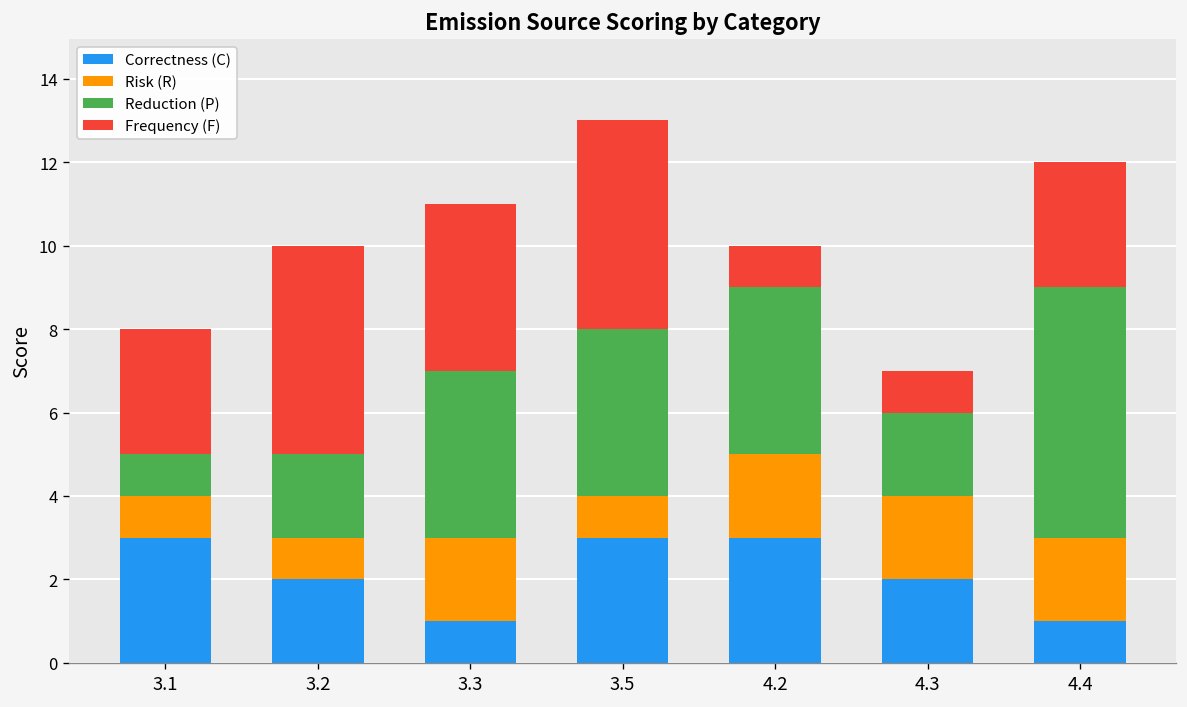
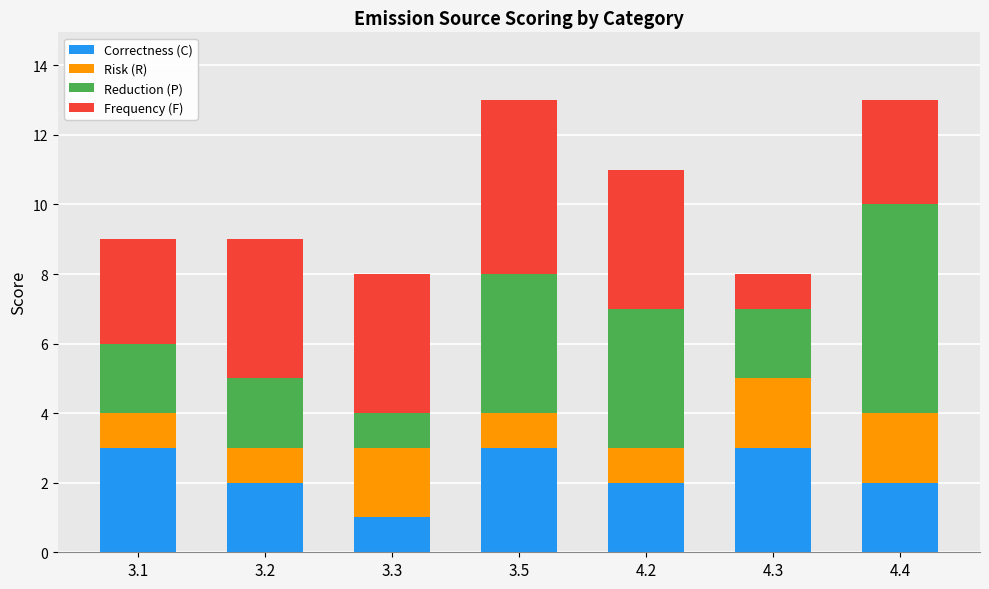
  {
    "Correctness (C)": {
      "3.1": 3,
      "3.2": 2,
      "3.3": 1,
      "3.5": 3,
-     "4.2": 3,
-     "4.3": 2,
-     "4.4": 1
+     "4.2": 2,
+     "4.3": 3,
+     "4.4": 2
    },
    "Risk (R)": {
-     "4.2": 2
+     "4.2": 1
    },
    "Reduction (P)": {
-     "3.1": 1,
+     "3.1": 2,
      "3.2": 2,
-     "3.3": 4,
+     "3.3": 1,
      "3.5": 4,
      "4.2": 4,
      "4.3": 2,
      "4.4": 6
    },
    "Frequency (F)": {
      "3.1": 3,
-     "3.2": 5,
+     "3.2": 4,
      "3.3": 4,
      "3.5": 5,
-     "4.2": 1,
+     "4.2": 4,
      "4.3": 1,
      "4.4": 3
    }
  }
